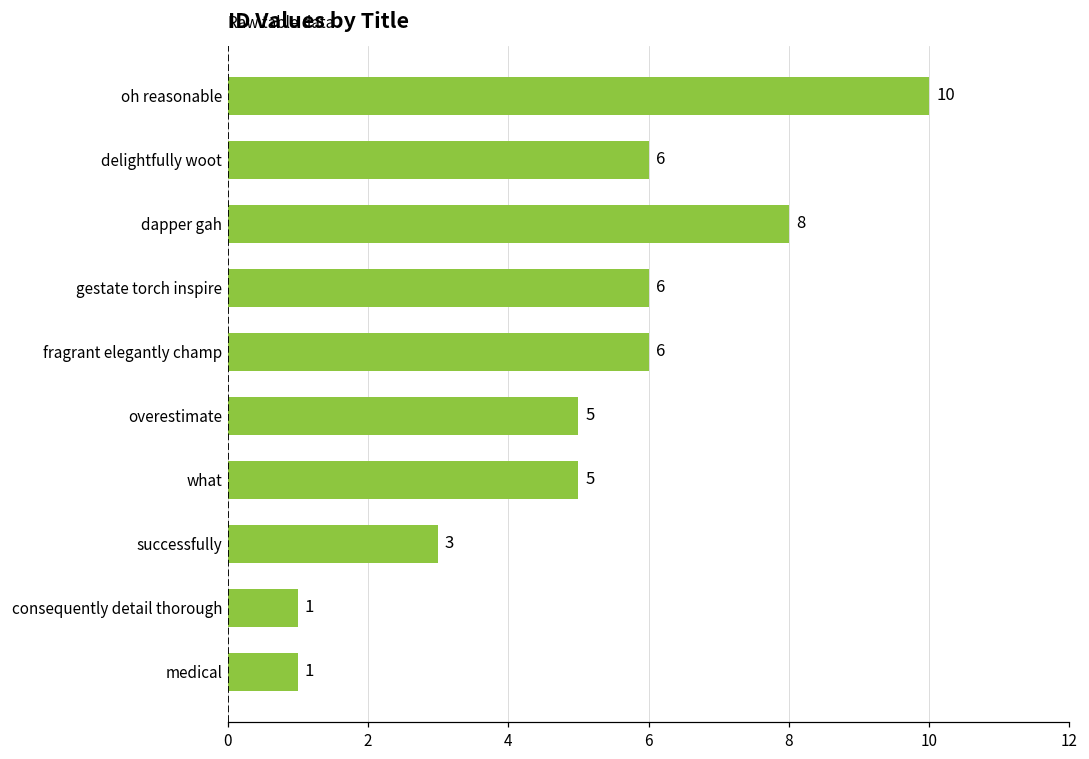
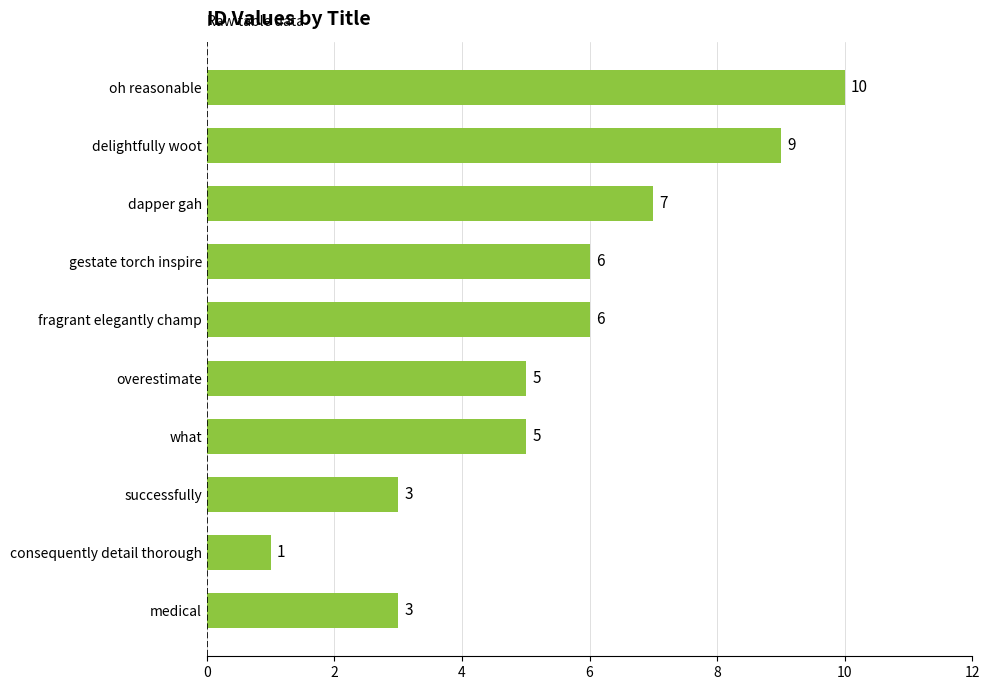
  {
    "oh reasonable": 10,
-   "delightfully woot": 6,
-   "dapper gah": 8,
+   "delightfully woot": 9,
+   "dapper gah": 7,
    "gestate torch inspire": 6,
    "fragrant elegantly champ": 6,
    "overestimate": 5,
    "what": 5,
    "successfully": 3,
    "consequently detail thorough": 1,
-   "medical": 1
+   "medical": 3
  }
